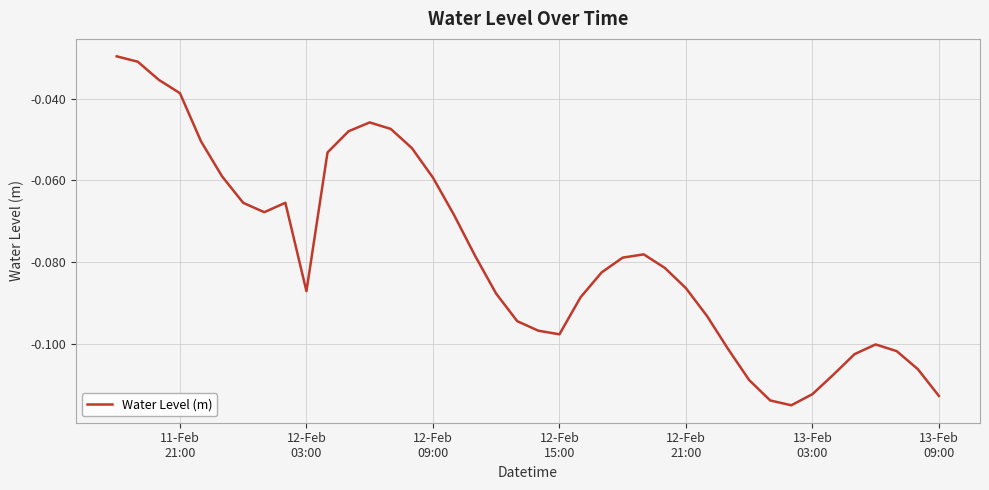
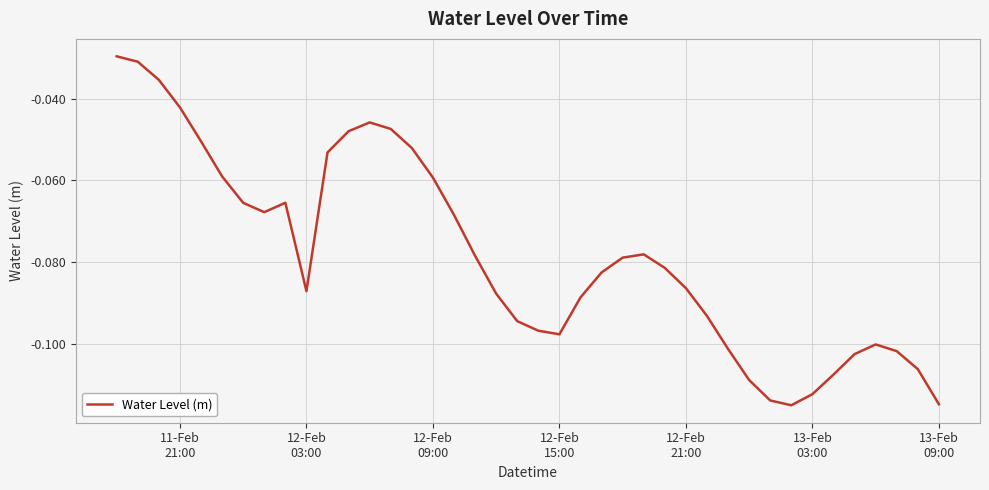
  {
-   "11-Feb 21:00": -0.039,
+   "11-Feb 21:00": -0.042,
    "12-Feb 03:00": -0.087,
    "12-Feb 09:00": -0.059,
    "12-Feb 15:00": -0.098,
    "12-Feb 21:00": -0.086,
    "13-Feb 03:00": -0.112,
-   "13-Feb 09:00": -0.113
+   "13-Feb 09:00": -0.115
  }
